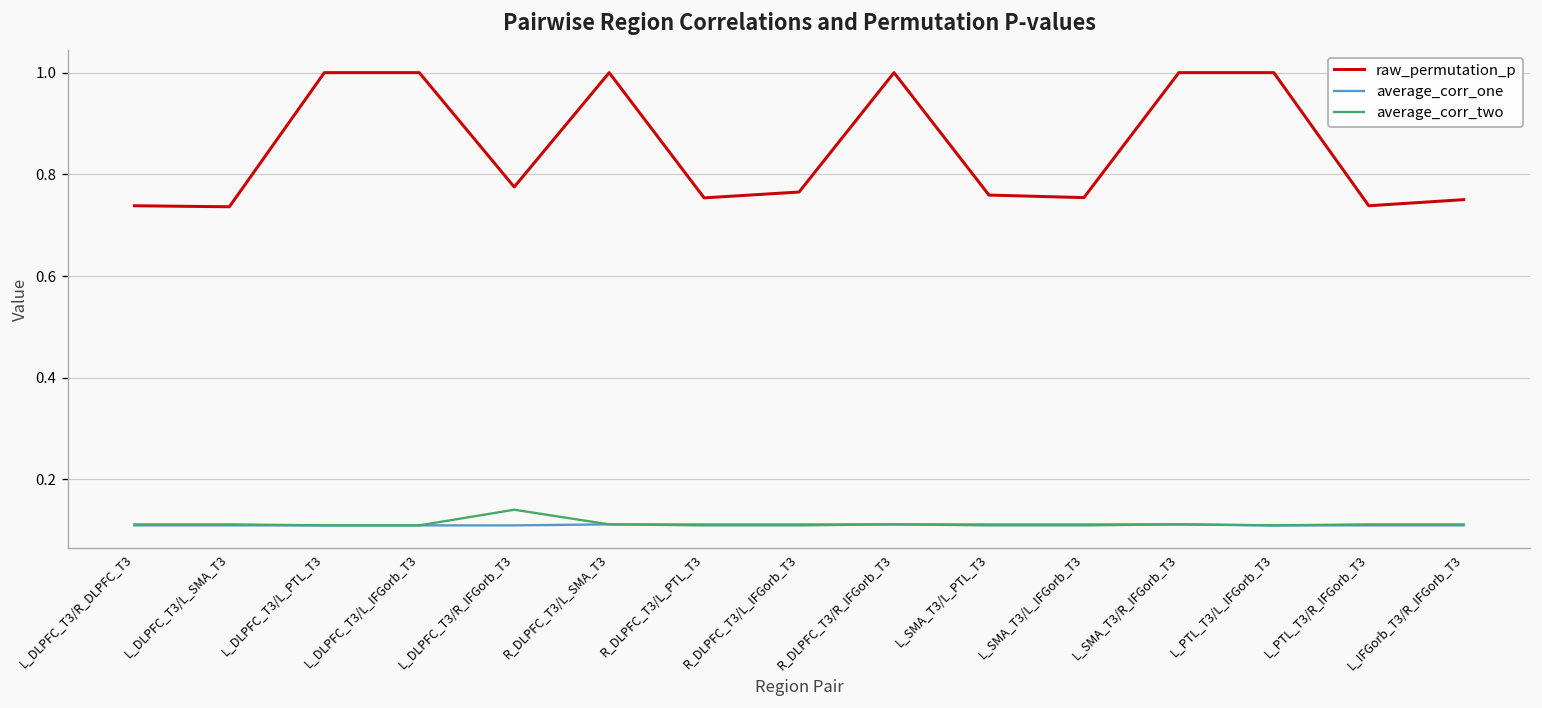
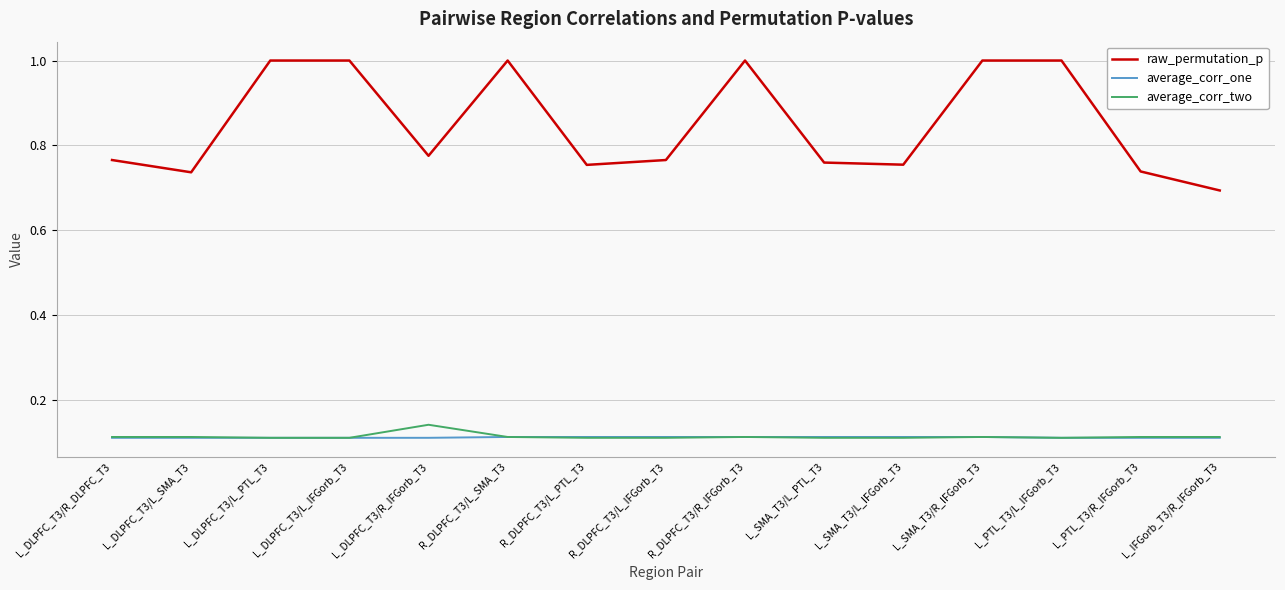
  {
    "raw_permutation_p": {
-     "L_DLPFC_T3/R_DLPFC_T3": 0.74,
+     "L_DLPFC_T3/R_DLPFC_T3": 0.77,
      "L_DLPFC_T3/L_SMA_T3": 0.74,
      "L_DLPFC_T3/L_PTL_T3": 1.00,
      "L_DLPFC_T3/L_IFGorb_T3": 1.00,
      "L_DLPFC_T3/R_IFGorb_T3": 0.78,
      "R_DLPFC_T3/L_SMA_T3": 1.00,
      "R_DLPFC_T3/L_PTL_T3": 0.75,
      "R_DLPFC_T3/L_IFGorb_T3": 0.77,
      "R_DLPFC_T3/R_IFGorb_T3": 1.00,
      "L_SMA_T3/L_PTL_T3": 0.76,
      "L_SMA_T3/L_IFGorb_T3": 0.75,
      "L_SMA_T3/R_IFGorb_T3": 1.00,
      "L_PTL_T3/L_IFGorb_T3": 1.00,
      "L_PTL_T3/R_IFGorb_T3": 0.74,
-     "L_IFGorb_T3/R_IFGorb_T3": 0.75
+     "L_IFGorb_T3/R_IFGorb_T3": 0.69
    },
    "average_corr_one": {
      "L_DLPFC_T3/R_IFGorb_T3": 0.11
    },
    "average_corr_two": {
      "L_DLPFC_T3/R_IFGorb_T3": 0.14
    }
  }
